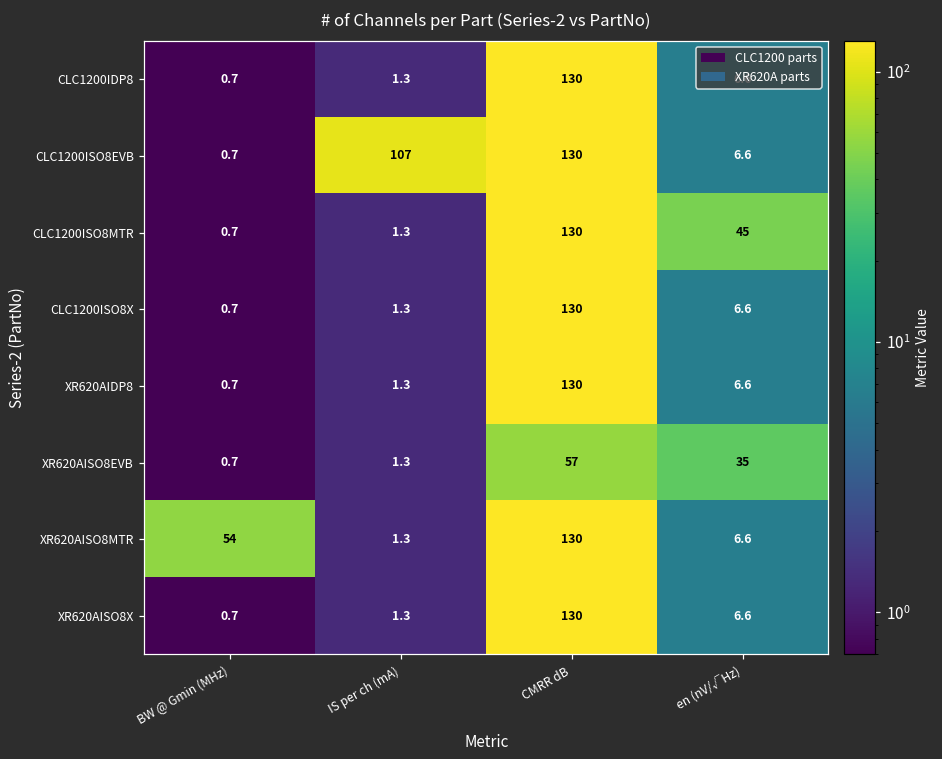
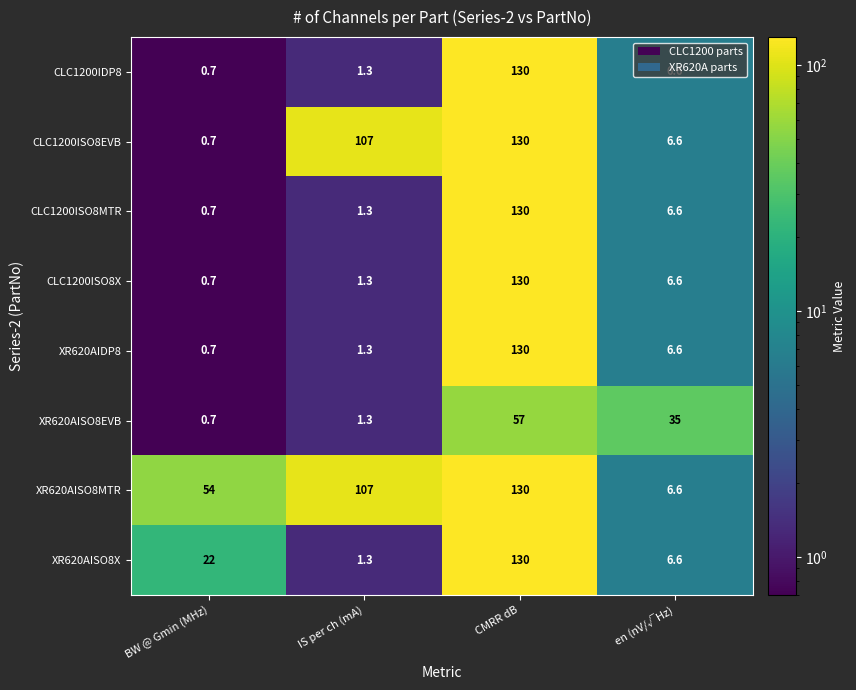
  {
    "CLC1200IDP8": {
      "BW @ Gmin (MHz)": 0.7,
      "IS per ch (mA)": 1.3,
      "CMRR dB": 130
    },
    "CLC1200ISO8EVB": {
      "BW @ Gmin (MHz)": 0.7,
      "IS per ch (mA)": 107,
      "CMRR dB": 130,
      "en (nV/√Hz)": 6.6
    },
    "CLC1200ISO8MTR": {
      "BW @ Gmin (MHz)": 0.7,
      "IS per ch (mA)": 1.3,
      "CMRR dB": 130,
-     "en (nV/√Hz)": 45
+     "en (nV/√Hz)": 6.6
    },
    "CLC1200ISO8X": {
      "BW @ Gmin (MHz)": 0.7,
      "IS per ch (mA)": 1.3,
      "CMRR dB": 130,
      "en (nV/√Hz)": 6.6
    },
    "XR620AIDP8": {
      "BW @ Gmin (MHz)": 0.7,
      "IS per ch (mA)": 1.3,
      "CMRR dB": 130,
      "en (nV/√Hz)": 6.6
    },
    "XR620AISO8EVB": {
      "BW @ Gmin (MHz)": 0.7,
      "IS per ch (mA)": 1.3,
      "CMRR dB": 57,
      "en (nV/√Hz)": 35
    },
    "XR620AISO8MTR": {
      "BW @ Gmin (MHz)": 54,
-     "IS per ch (mA)": 1.3,
+     "IS per ch (mA)": 107,
      "CMRR dB": 130,
      "en (nV/√Hz)": 6.6
    },
    "XR620AISO8X": {
-     "BW @ Gmin (MHz)": 0.7,
+     "BW @ Gmin (MHz)": 22,
      "IS per ch (mA)": 1.3,
      "CMRR dB": 130,
      "en (nV/√Hz)": 6.6
    }
  }
